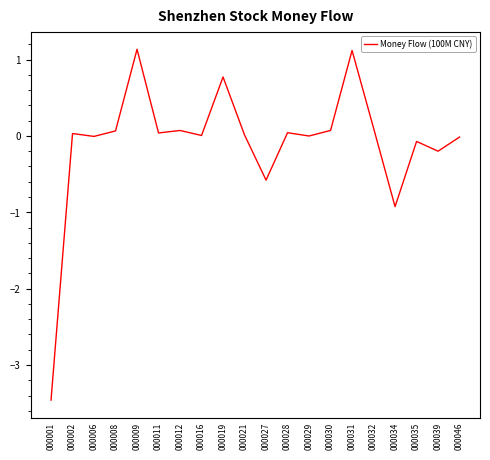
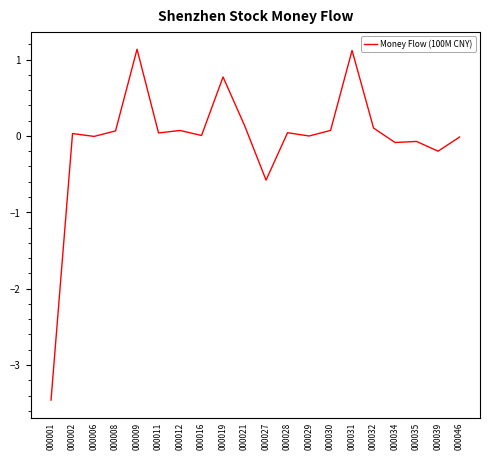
  {
    "000001": -3.5,
    "000002": 0.0,
    "000006": 0.0,
    "000008": 0.1,
    "000009": 1.1,
    "000011": 0.0,
    "000012": 0.1,
    "000016": 0.0,
    "000019": 0.8,
-   "000021": 0.0,
+   "000021": 0.1,
    "000027": -0.6,
    "000028": 0.0,
    "000029": 0.0,
    "000030": 0.1,
    "000031": 1.1,
    "000032": 0.1,
-   "000034": -0.9,
+   "000034": -0.1,
    "000035": -0.1,
    "000039": -0.2,
    "000046": 0.0
  }
